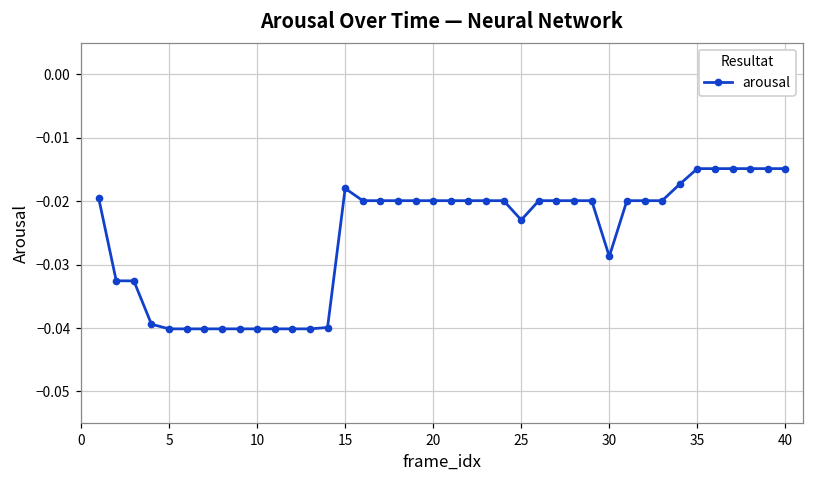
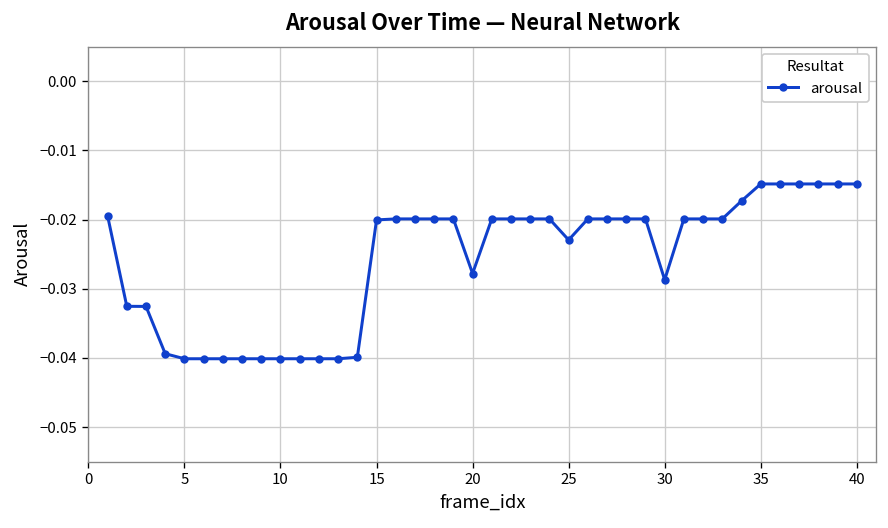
  {
    "5": -0.040,
    "10": -0.040,
-   "15": -0.018,
-   "20": -0.020,
+   "15": -0.020,
+   "20": -0.028,
    "25": -0.023,
    "30": -0.029,
    "35": -0.015,
    "40": -0.015
  }
